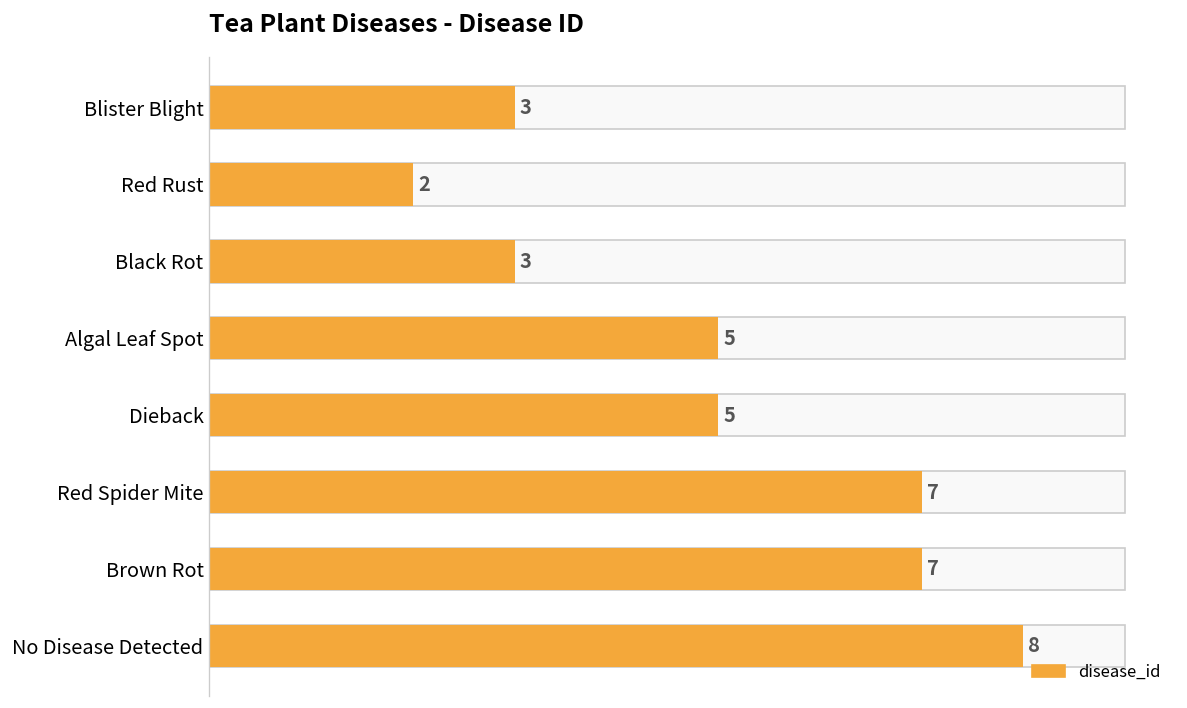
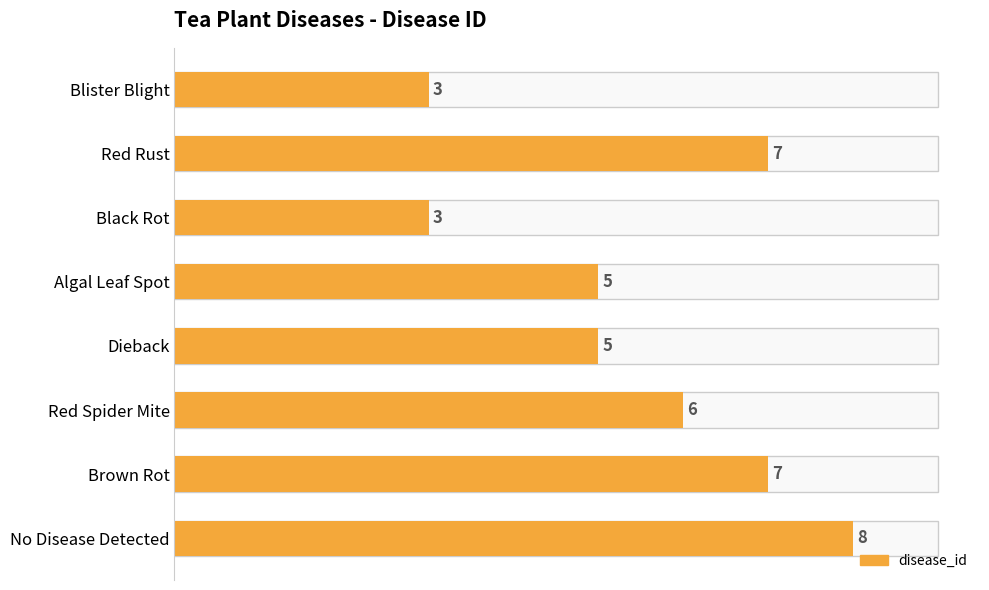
  {
    "Blister Blight": 3,
-   "Red Rust": 2,
+   "Red Rust": 7,
    "Black Rot": 3,
    "Algal Leaf Spot": 5,
    "Dieback": 5,
-   "Red Spider Mite": 7,
+   "Red Spider Mite": 6,
    "Brown Rot": 7,
    "No Disease Detected": 8
  }
